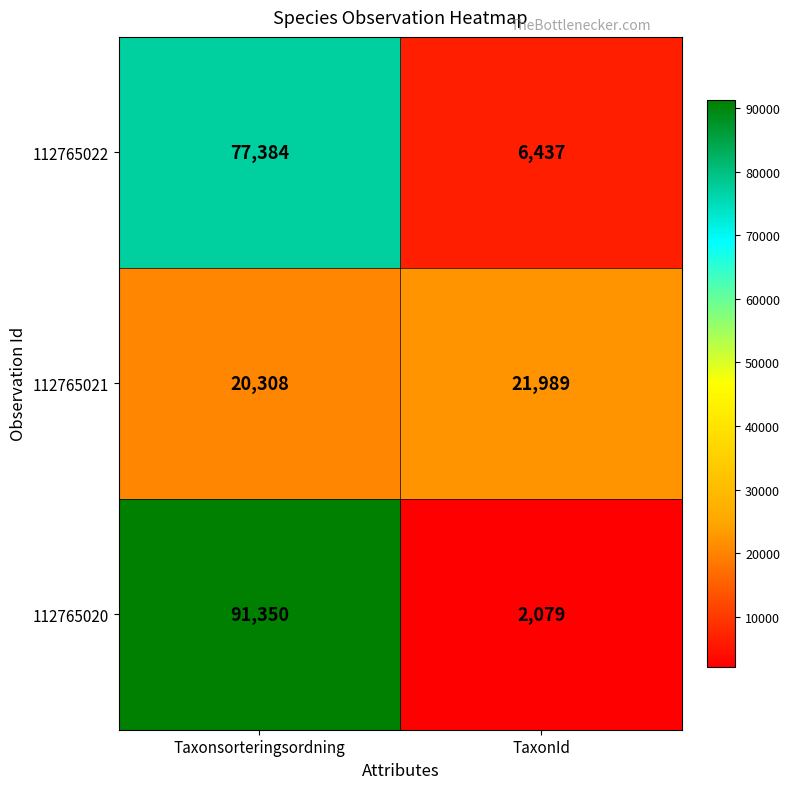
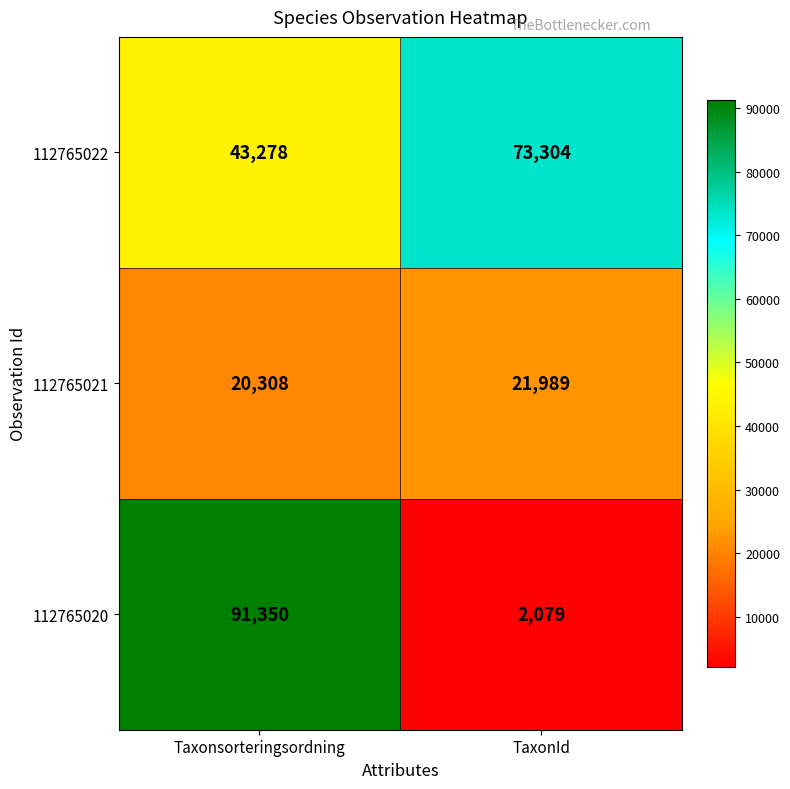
  {
    "112765022": {
-     "Taxonsorteringsordning": "77,384",
-     "TaxonId": "6,437"
+     "Taxonsorteringsordning": "43,278",
+     "TaxonId": "73,304"
    },
    "112765021": {
      "Taxonsorteringsordning": "20,308",
      "TaxonId": "21,989"
    },
    "112765020": {
      "Taxonsorteringsordning": "91,350",
      "TaxonId": "2,079"
    }
  }
